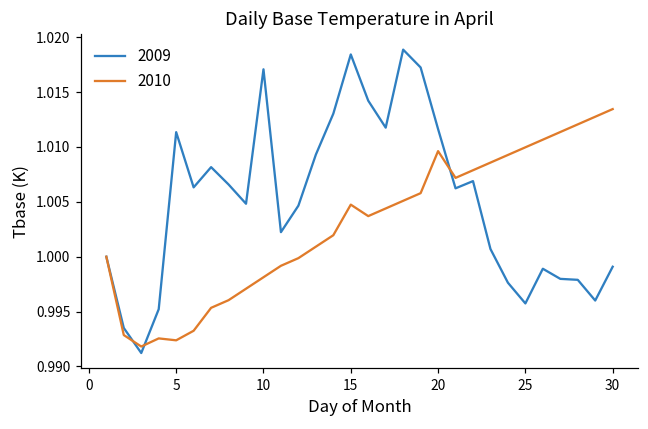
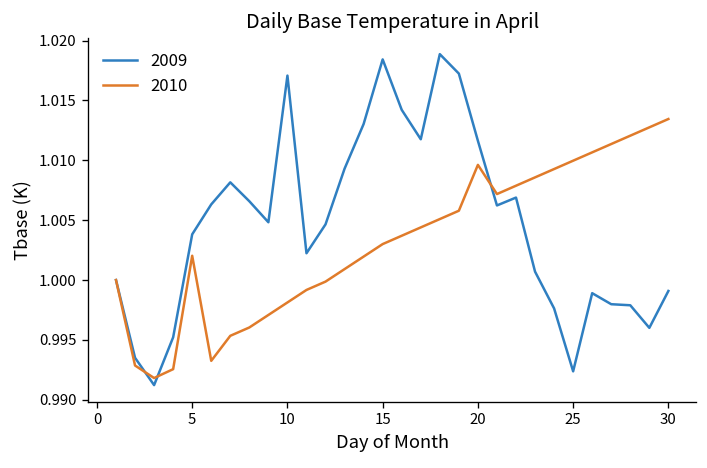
  {
    "2009": {
-     "5": 1.011,
+     "5": 1.004,
      "10": 1.017,
      "15": 1.018,
      "20": 1.012,
-     "25": 0.996,
+     "25": 0.992,
      "30": 0.999
    },
    "2010": {
-     "5": 0.992,
+     "5": 1.002,
      "10": 0.998,
-     "15": 1.005,
+     "15": 1.003,
      "20": 1.010,
      "25": 1.010,
      "30": 1.013
    }
  }
